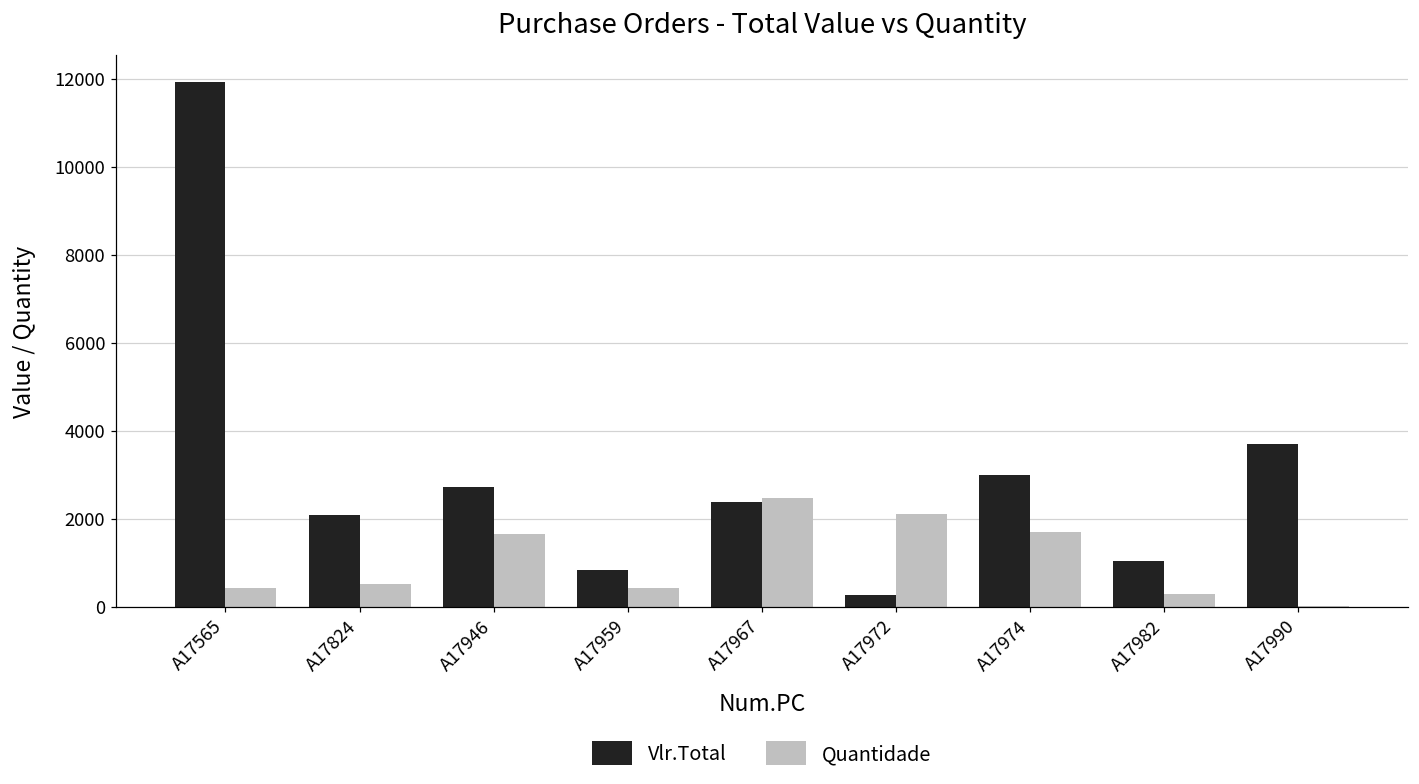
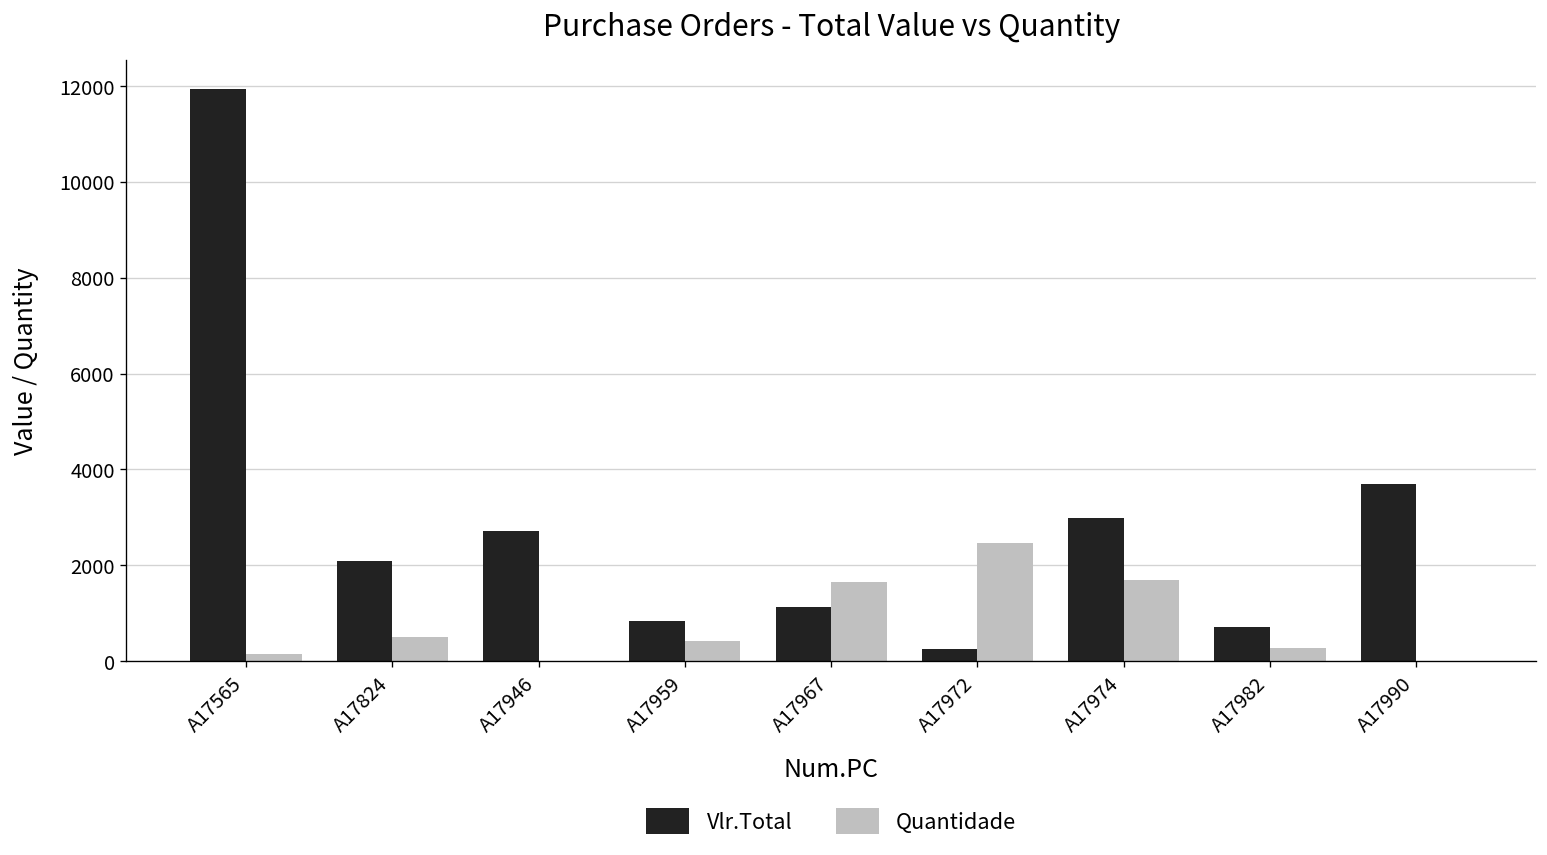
  {
    "Vlr.Total": {
      "A17565": 11900,
      "A17824": 2100,
      "A17946": 2700,
      "A17959": 800,
-     "A17967": 2400,
+     "A17967": 1100,
      "A17972": 300,
      "A17974": 3000,
-     "A17982": 1000,
+     "A17982": 700,
      "A17990": 3700
    },
    "Quantidade": {
-     "A17565": 400,
+     "A17565": 200,
      "A17824": 500,
-     "A17946": 1700,
+     "A17946": 0,
      "A17959": 400,
-     "A17967": 2500,
-     "A17972": 2100,
+     "A17967": 1700,
+     "A17972": 2500,
      "A17974": 1700,
      "A17982": 300
    }
  }
